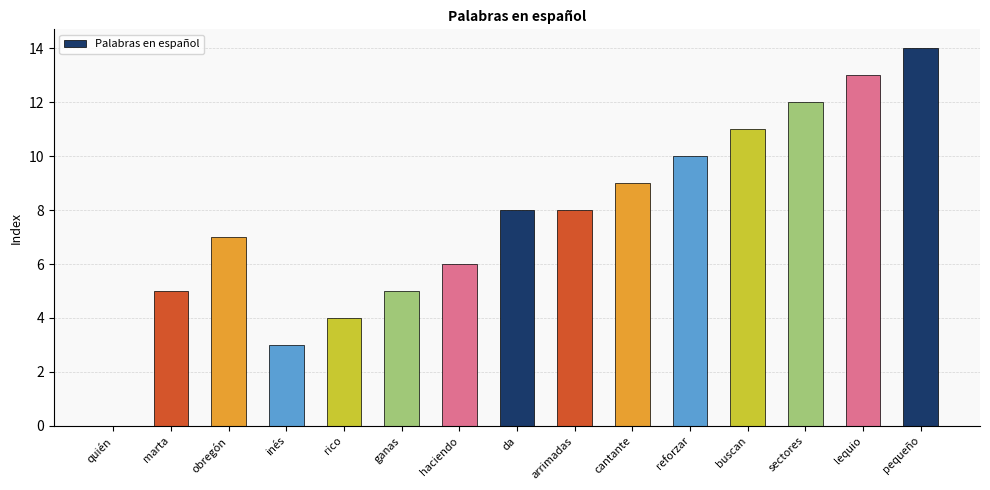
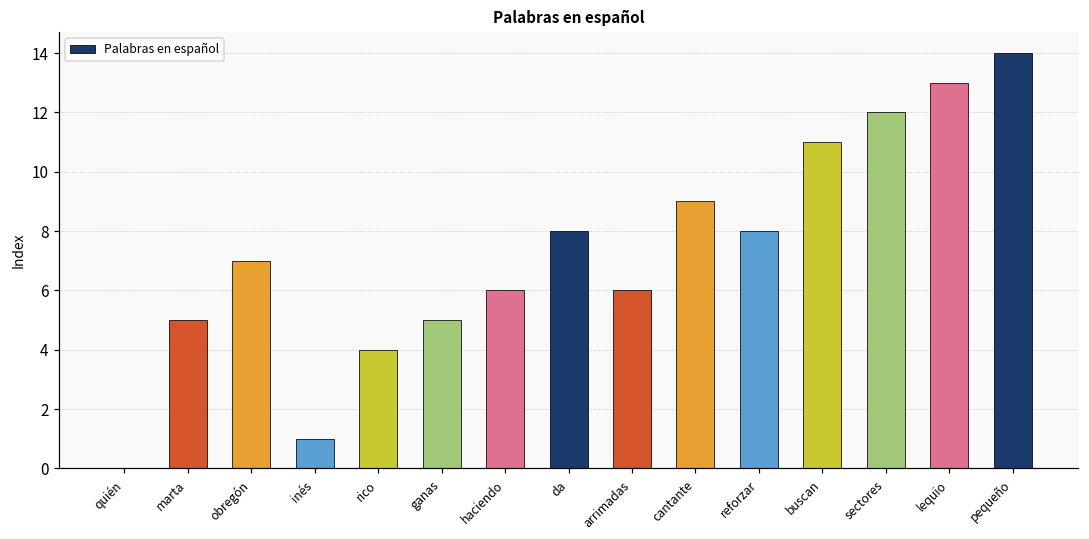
  {
    "quién": 0,
    "marta": 5,
    "obregón": 7,
-   "inés": 3,
+   "inés": 1,
    "rico": 4,
    "ganas": 5,
    "haciendo": 6,
    "da": 8,
-   "arrimadas": 8,
+   "arrimadas": 6,
    "cantante": 9,
-   "reforzar": 10,
+   "reforzar": 8,
    "buscan": 11,
    "sectores": 12,
    "lequio": 13,
    "pequeño": 14
  }
